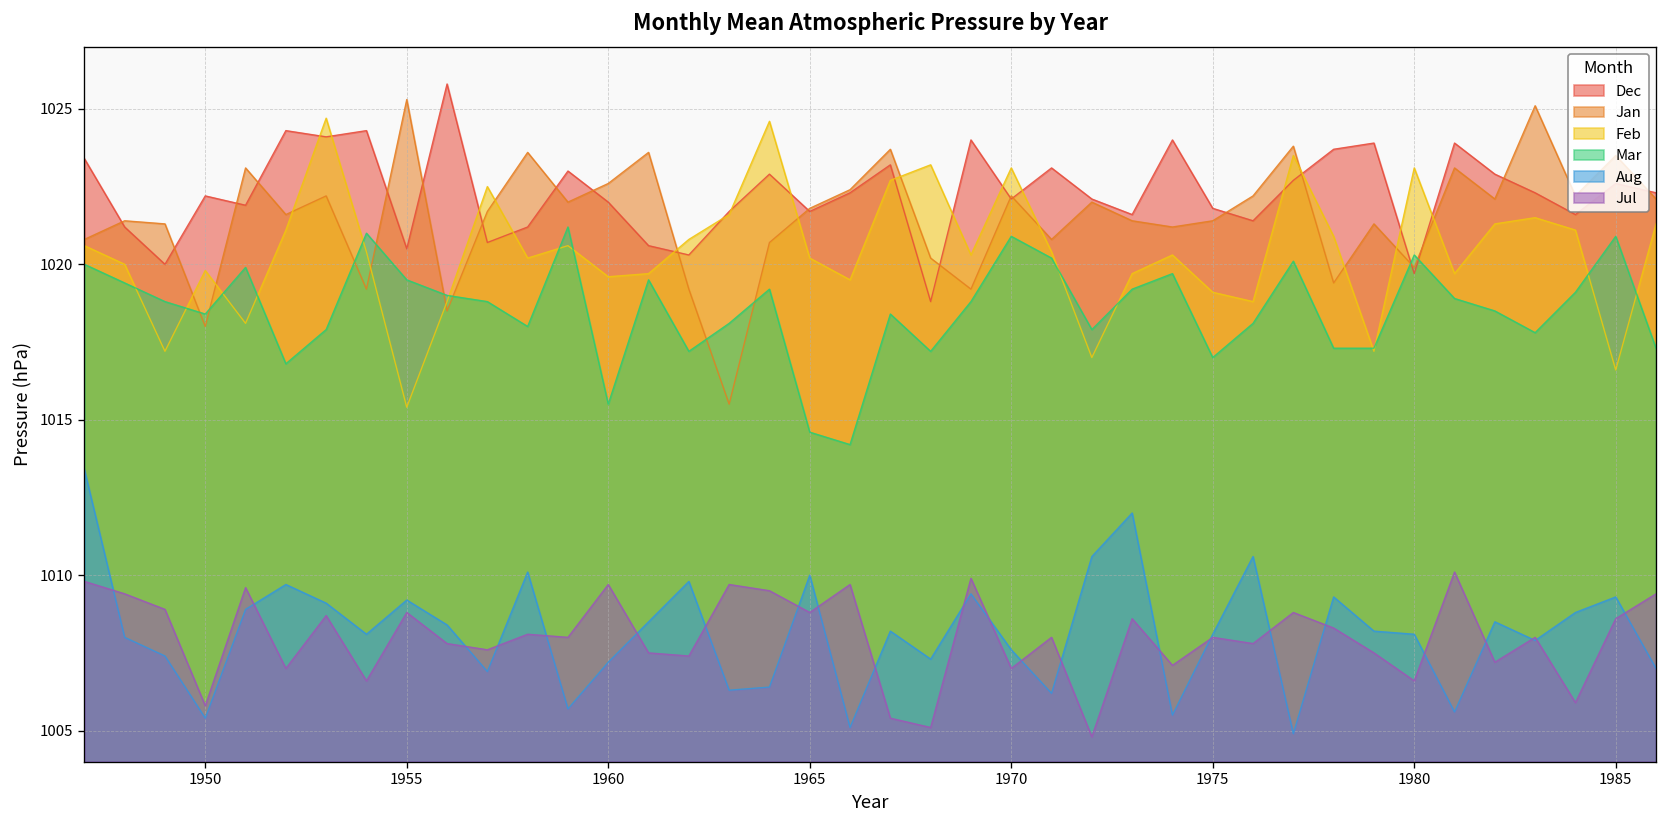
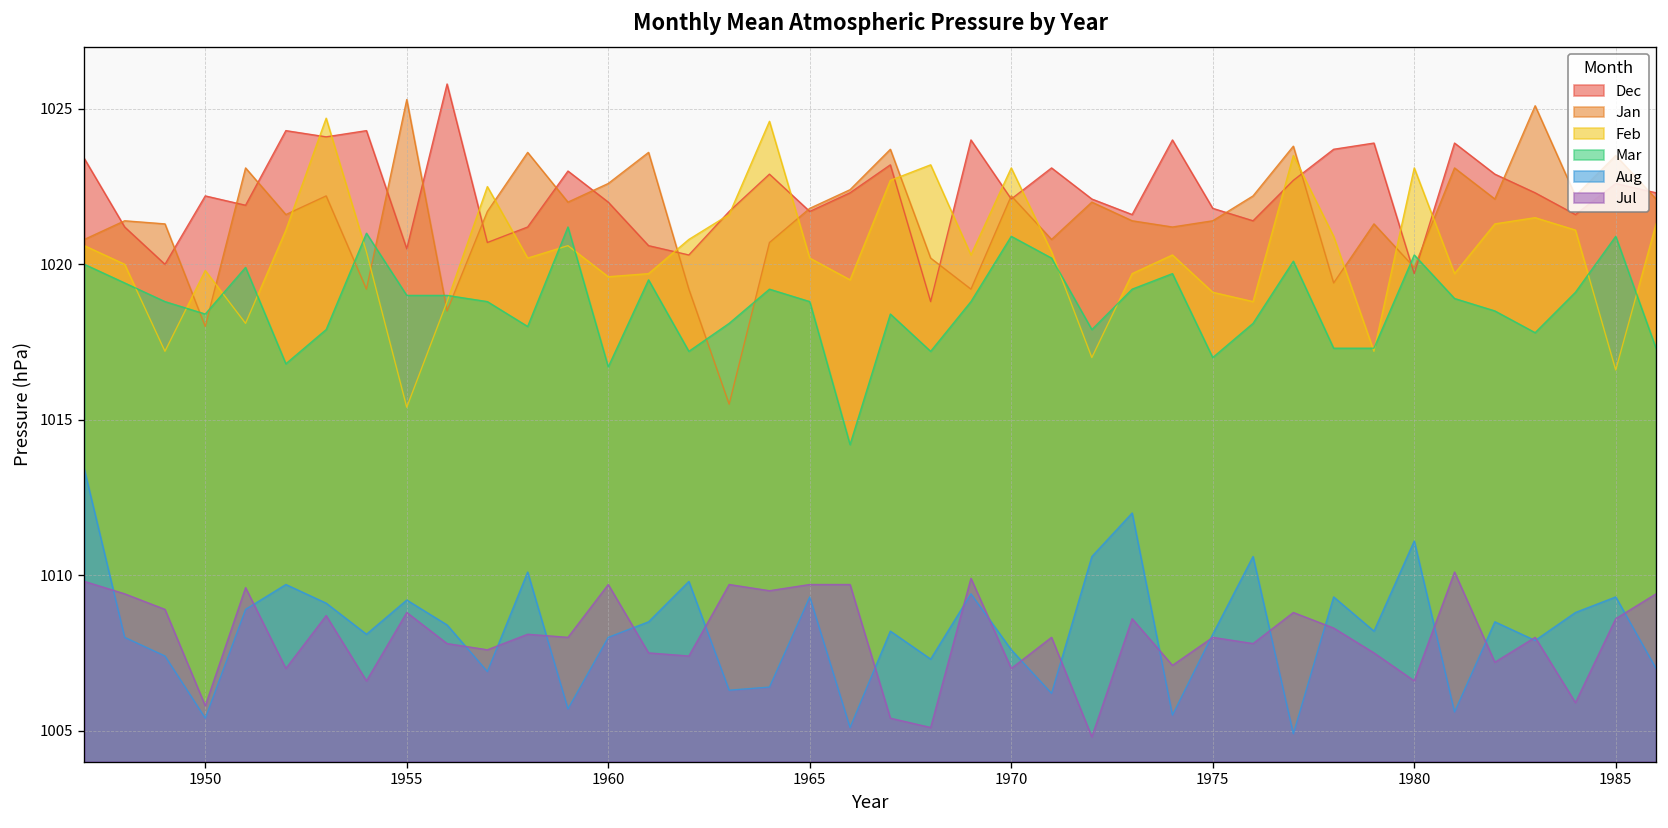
  {
    "Feb": {
      "1950": 1019.8,
      "1955": 1015.4,
      "1960": 1019.6,
      "1965": 1020.2,
      "1970": 1023.1,
      "1975": 1019.1,
      "1980": 1023.1,
      "1985": 1016.6
    },
    "Mar": {
      "1950": 1018.4,
-     "1955": 1019.5,
-     "1960": 1015.5,
-     "1965": 1014.6,
+     "1955": 1019.0,
+     "1960": 1016.7,
+     "1965": 1018.8,
      "1970": 1020.9,
      "1975": 1017.0,
      "1980": 1020.3,
      "1985": 1020.9
    },
    "Aug": {
      "1950": 1005.4,
      "1955": 1009.2,
-     "1960": 1007.2,
-     "1965": 1010.0,
+     "1960": 1008.0,
+     "1965": 1009.3,
      "1970": 1007.6,
      "1975": 1008.1,
-     "1980": 1008.1,
+     "1980": 1011.1,
      "1985": 1009.3
    },
    "Jul": {
      "1950": 1005.8,
      "1955": 1008.8,
      "1960": 1009.7,
-     "1965": 1008.8,
+     "1965": 1009.7,
      "1970": 1007.0,
      "1975": 1008.0,
      "1980": 1006.6,
      "1985": 1008.6
    }
  }
